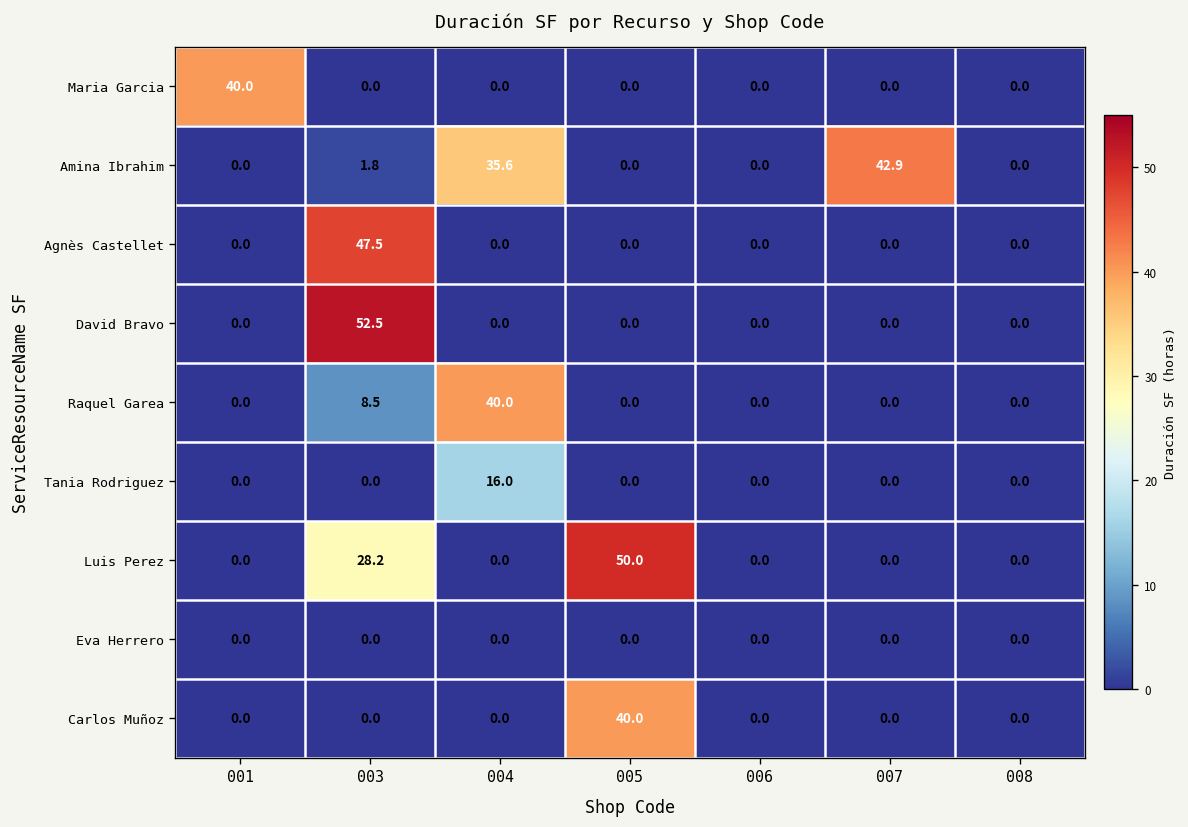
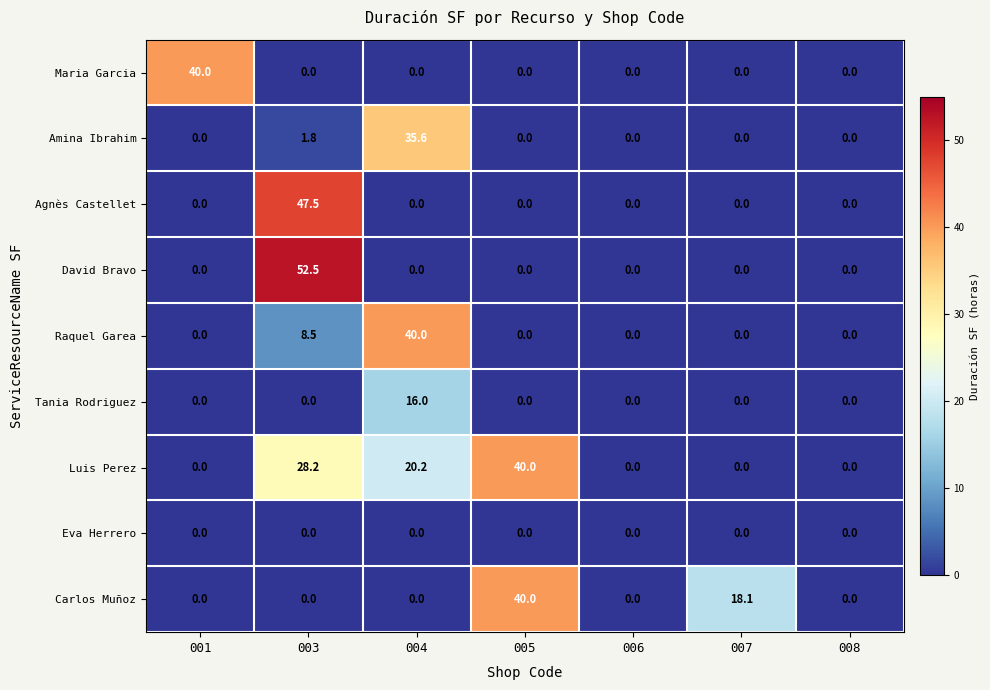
  {
    "Maria Garcia": {
      "001": 40.0,
      "003": 0.0,
      "004": 0.0,
      "005": 0.0,
      "006": 0.0,
      "007": 0.0,
      "008": 0.0
    },
    "Amina Ibrahim": {
      "001": 0.0,
      "003": 1.8,
      "004": 35.6,
      "005": 0.0,
      "006": 0.0,
-     "007": 42.9,
+     "007": 0.0,
      "008": 0.0
    },
    "Agnès Castellet": {
      "001": 0.0,
      "003": 47.5,
      "004": 0.0,
      "005": 0.0,
      "006": 0.0,
      "007": 0.0,
      "008": 0.0
    },
    "David Bravo": {
      "001": 0.0,
      "003": 52.5,
      "004": 0.0,
      "005": 0.0,
      "006": 0.0,
      "007": 0.0,
      "008": 0.0
    },
    "Raquel Garea": {
      "001": 0.0,
      "003": 8.5,
      "004": 40.0,
      "005": 0.0,
      "006": 0.0,
      "007": 0.0,
      "008": 0.0
    },
    "Tania Rodriguez": {
      "001": 0.0,
      "003": 0.0,
      "004": 16.0,
      "005": 0.0,
      "006": 0.0,
      "007": 0.0,
      "008": 0.0
    },
    "Luis Perez": {
      "001": 0.0,
      "003": 28.2,
-     "004": 0.0,
-     "005": 50.0,
+     "004": 20.2,
+     "005": 40.0,
      "006": 0.0,
      "007": 0.0,
      "008": 0.0
    },
    "Eva Herrero": {
      "001": 0.0,
      "003": 0.0,
      "004": 0.0,
      "005": 0.0,
      "006": 0.0,
      "007": 0.0,
      "008": 0.0
    },
    "Carlos Muñoz": {
      "001": 0.0,
      "003": 0.0,
      "004": 0.0,
      "005": 40.0,
      "006": 0.0,
-     "007": 0.0,
+     "007": 18.1,
      "008": 0.0
    }
  }
